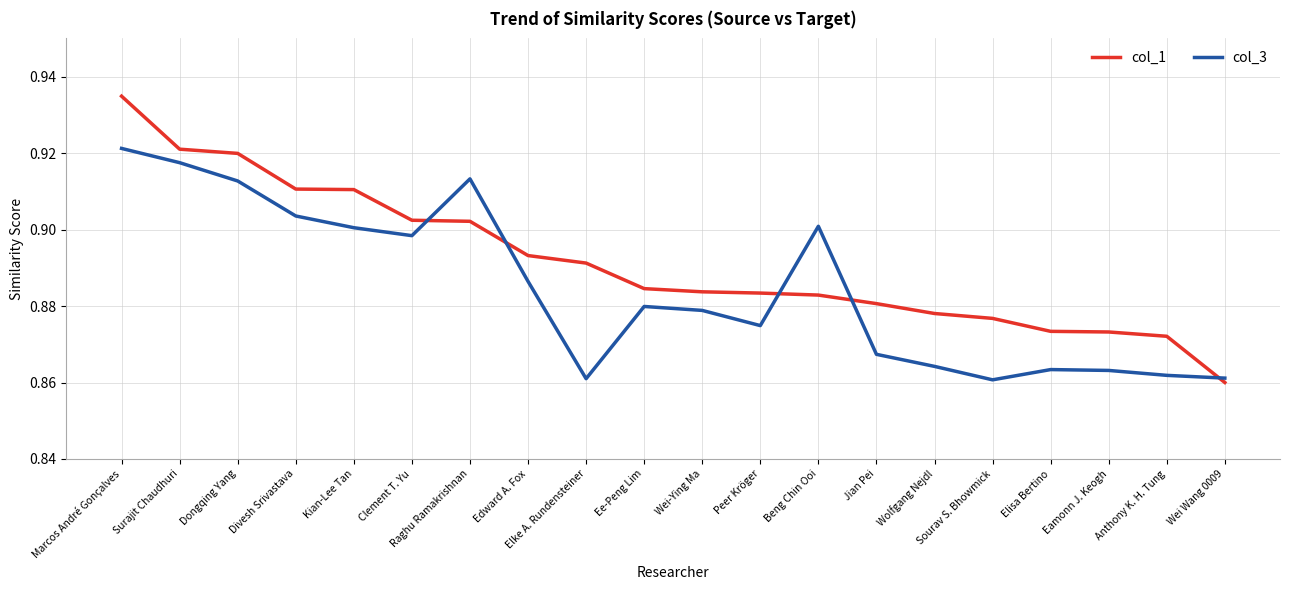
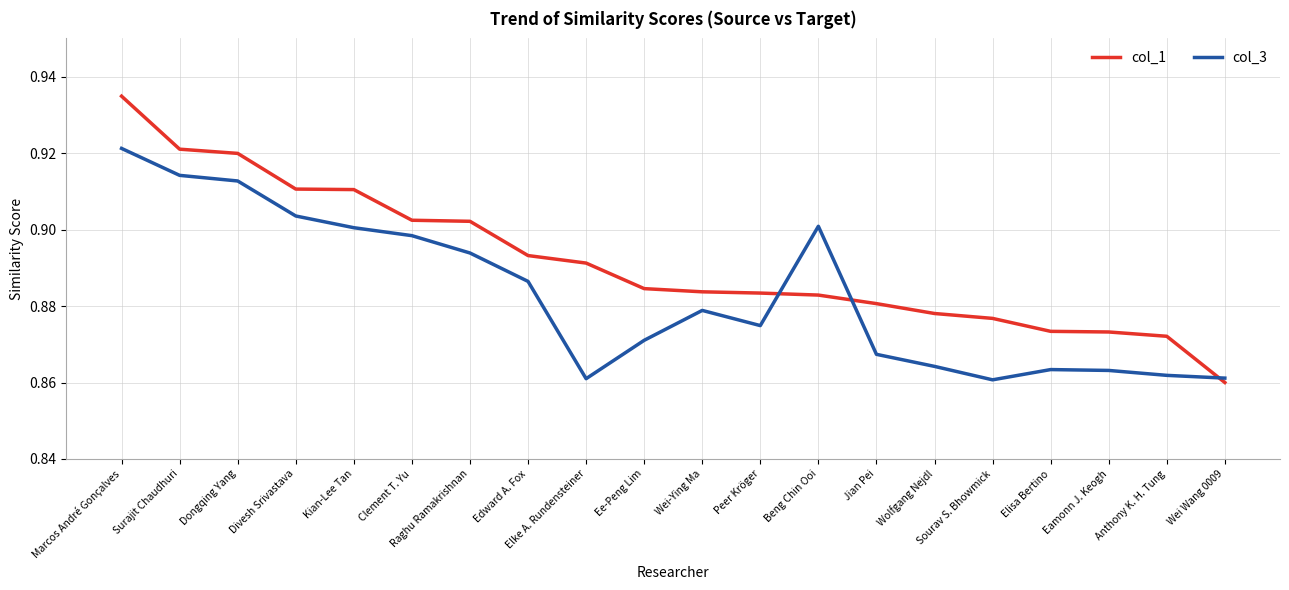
  {
    "col_1": {
      "Marcos André Gonçalves": 0.935,
      "Surajit Chaudhuri": 0.921,
      "Dongqing Yang": 0.920,
      "Divesh Srivastava": 0.911,
      "Kian-Lee Tan": 0.910,
      "Clement T. Yu": 0.902,
      "Raghu Ramakrishnan": 0.902,
      "Edward A. Fox": 0.893,
      "Elke A. Rundensteiner": 0.891,
      "Ee-Peng Lim": 0.885,
      "Wei-Ying Ma": 0.884,
      "Peer Kröger": 0.883,
      "Beng Chin Ooi": 0.883,
      "Jian Pei": 0.881,
      "Wolfgang Nejdl": 0.878,
      "Sourav S. Bhowmick": 0.877,
      "Elisa Bertino": 0.873,
      "Eamonn J. Keogh": 0.873,
      "Anthony K. H. Tung": 0.872,
      "Wei Wang 0009": 0.860
    },
    "col_3": {
      "Marcos André Gonçalves": 0.921,
-     "Surajit Chaudhuri": 0.917,
+     "Surajit Chaudhuri": 0.914,
      "Dongqing Yang": 0.913,
      "Divesh Srivastava": 0.904,
      "Kian-Lee Tan": 0.900,
      "Clement T. Yu": 0.898,
-     "Raghu Ramakrishnan": 0.913,
+     "Raghu Ramakrishnan": 0.894,
      "Edward A. Fox": 0.886,
      "Elke A. Rundensteiner": 0.861,
-     "Ee-Peng Lim": 0.880,
+     "Ee-Peng Lim": 0.871,
      "Wei-Ying Ma": 0.879,
      "Peer Kröger": 0.875,
      "Beng Chin Ooi": 0.901,
      "Jian Pei": 0.867,
      "Wolfgang Nejdl": 0.864,
      "Sourav S. Bhowmick": 0.861,
      "Elisa Bertino": 0.863,
      "Eamonn J. Keogh": 0.863,
      "Anthony K. H. Tung": 0.862,
      "Wei Wang 0009": 0.861
    }
  }
